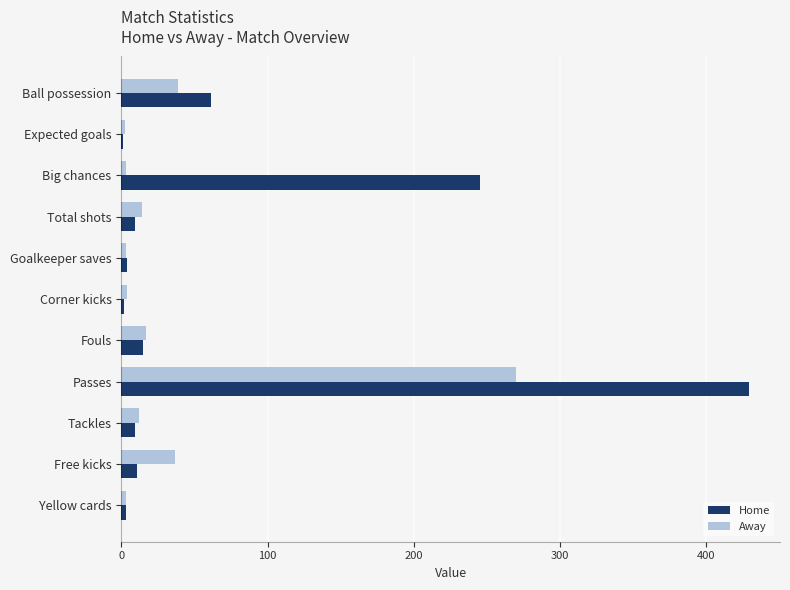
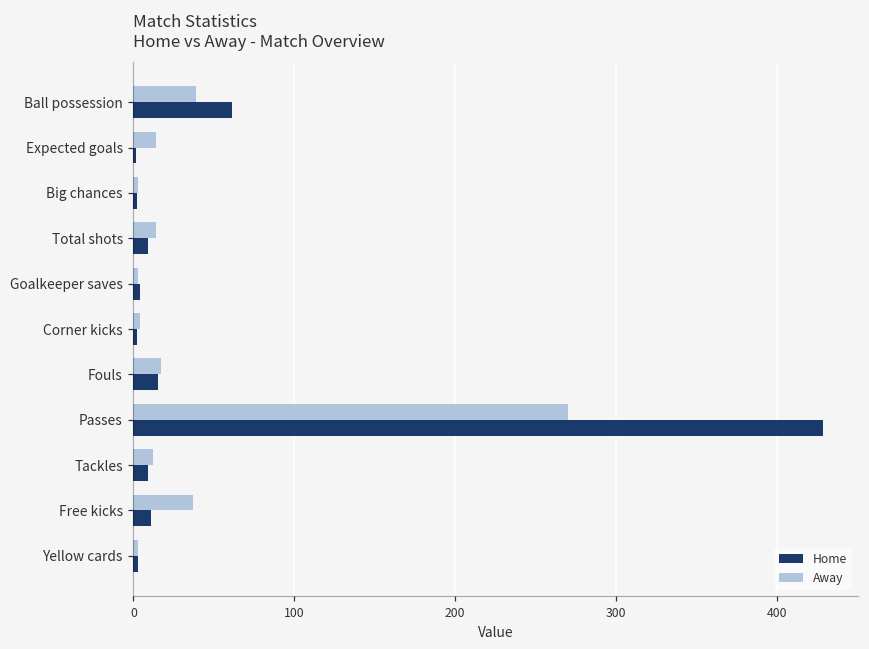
  {
    "Home": {
      "Ball possession": 61,
-     "Big chances": 245,
+     "Big chances": 2,
      "Total shots": 9,
      "Goalkeeper saves": 4,
      "Corner kicks": 2,
      "Fouls": 15,
      "Passes": 429,
      "Tackles": 9,
      "Free kicks": 11,
      "Yellow cards": 3
    },
    "Away": {
      "Ball possession": 39,
-     "Expected goals": 2,
+     "Expected goals": 14,
      "Big chances": 3,
      "Total shots": 14,
      "Goalkeeper saves": 3,
      "Corner kicks": 4,
      "Fouls": 17,
      "Passes": 270,
      "Tackles": 12,
      "Free kicks": 37,
      "Yellow cards": 3
    }
  }
